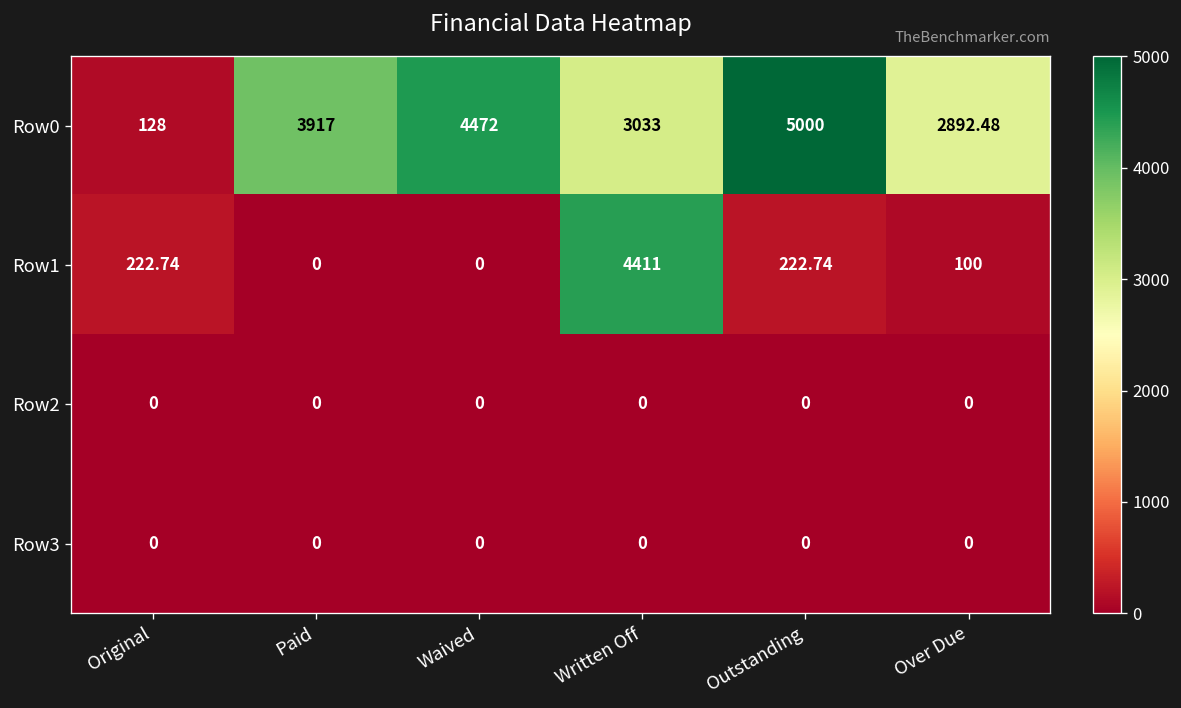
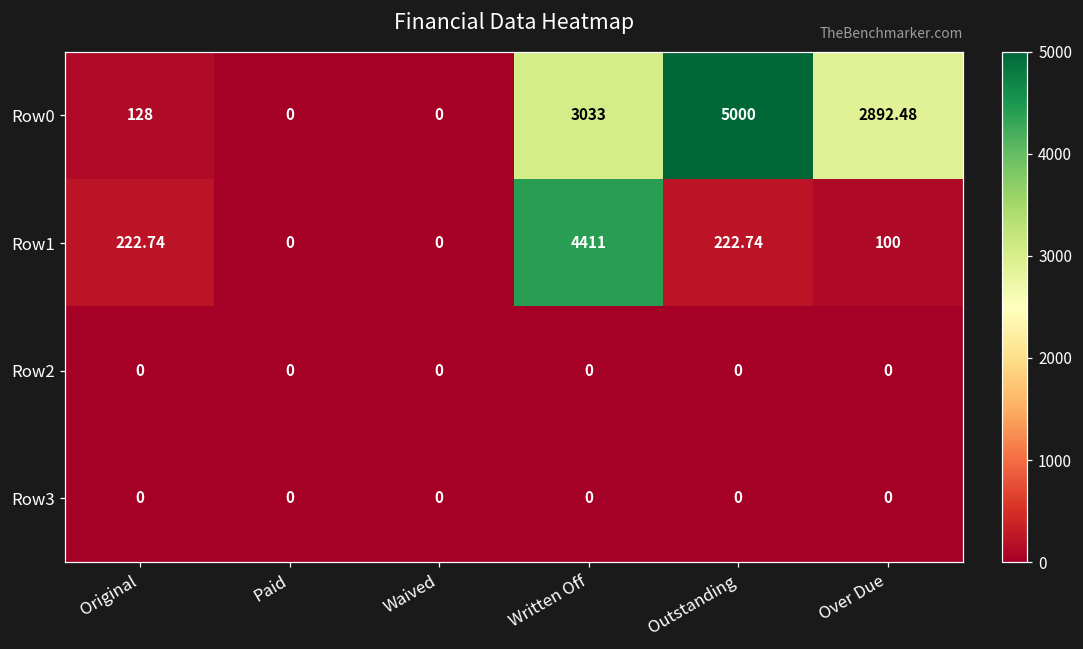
  {
    "Row0": {
      "Original": 128,
-     "Paid": 3917,
-     "Waived": 4472,
+     "Paid": 0,
+     "Waived": 0,
      "Written Off": 3033,
      "Outstanding": 5000,
      "Over Due": 2892.48
    },
    "Row1": {
      "Original": 222.74,
      "Paid": 0,
      "Waived": 0,
      "Written Off": 4411,
      "Outstanding": 222.74,
      "Over Due": 100
    },
    "Row2": {
      "Original": 0,
      "Paid": 0,
      "Waived": 0,
      "Written Off": 0,
      "Outstanding": 0,
      "Over Due": 0
    },
    "Row3": {
      "Original": 0,
      "Paid": 0,
      "Waived": 0,
      "Written Off": 0,
      "Outstanding": 0,
      "Over Due": 0
    }
  }
